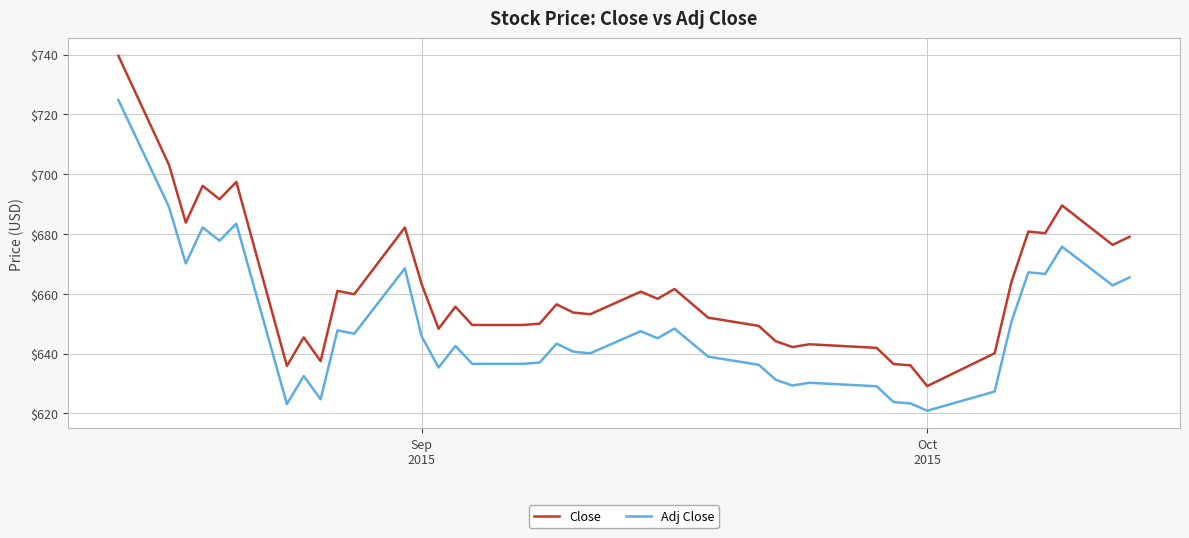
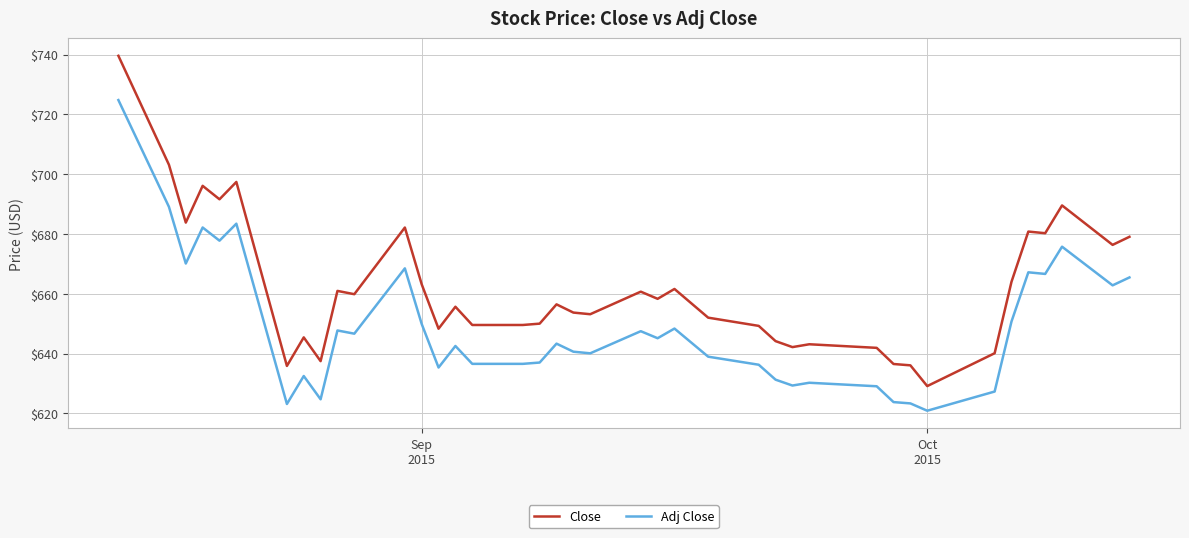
  {
    "Close": {
      "Sep 2015": "$663",
      "Oct 2015": "$629"
    },
    "Adj Close": {
-     "Sep 2015": "$646",
+     "Sep 2015": "$650",
      "Oct 2015": "$621"
    }
  }
